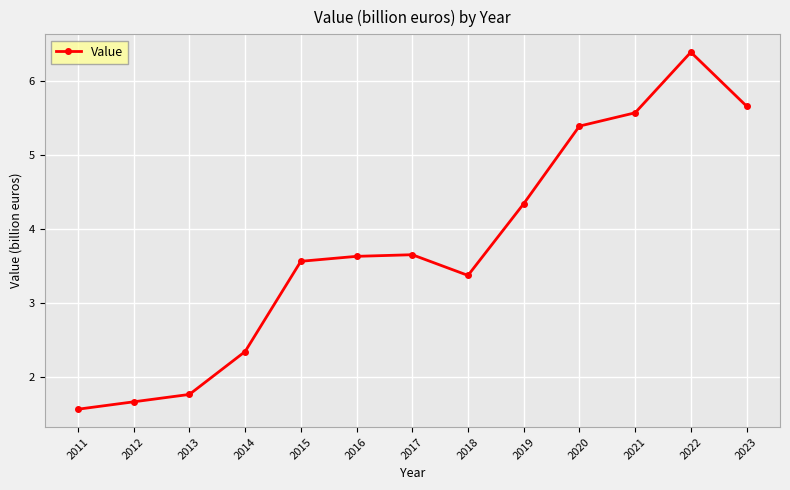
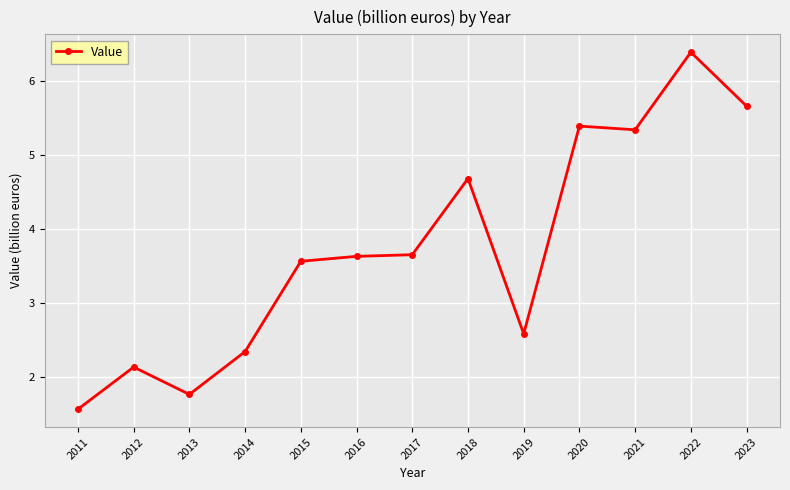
  {
    "2011": 1.6,
-   "2012": 1.7,
+   "2012": 2.1,
    "2013": 1.8,
    "2014": 2.3,
    "2015": 3.6,
    "2016": 3.6,
    "2017": 3.7,
-   "2018": 3.4,
-   "2019": 4.3,
+   "2018": 4.7,
+   "2019": 2.6,
    "2020": 5.4,
-   "2021": 5.6,
+   "2021": 5.3,
    "2022": 6.4,
    "2023": 5.7
  }
